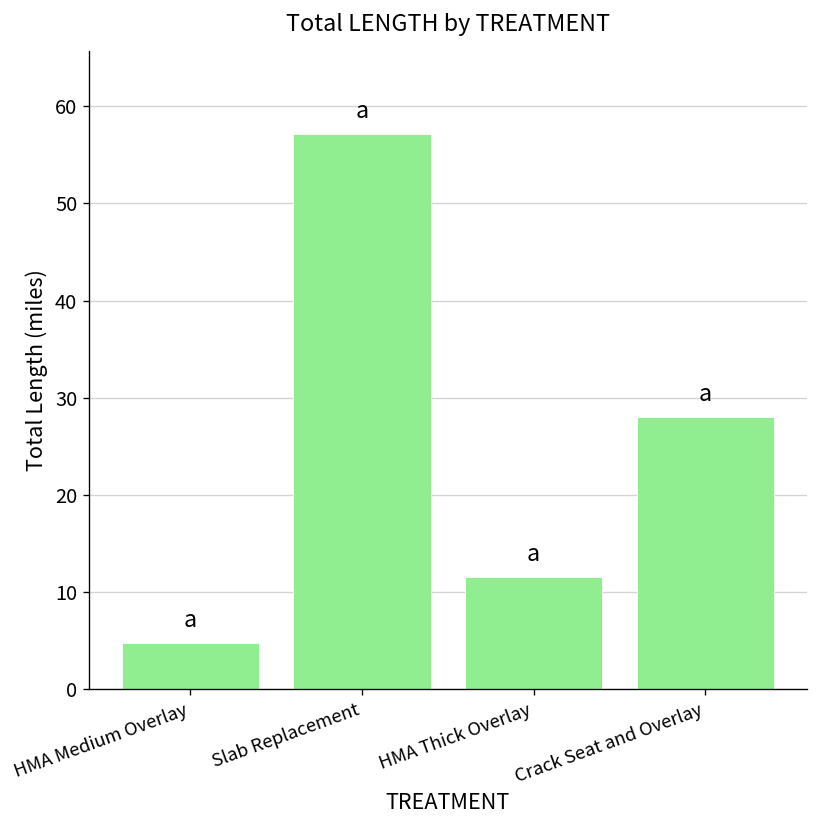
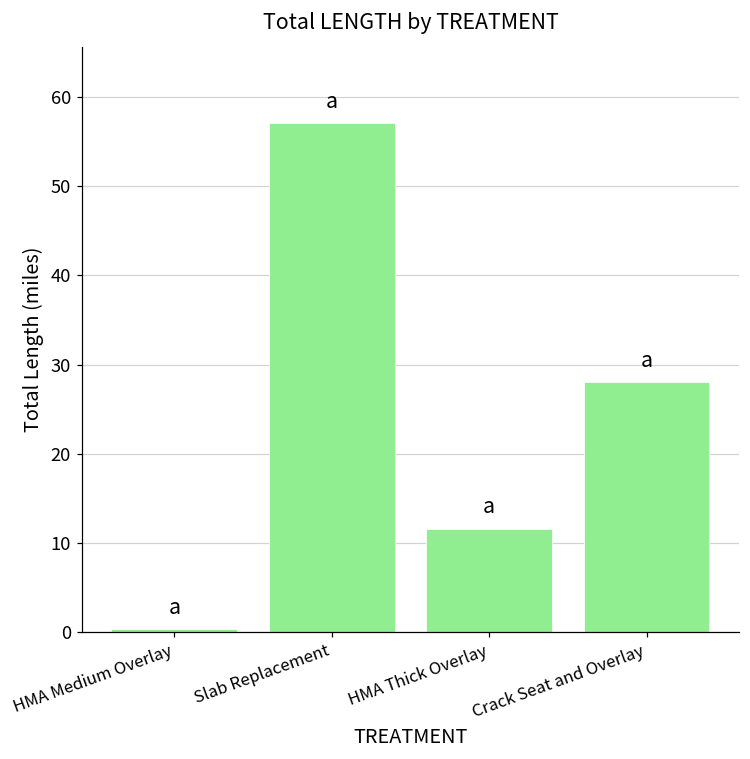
  {
-   "HMA Medium Overlay": 5,
+   "HMA Medium Overlay": 0,
    "Slab Replacement": 57,
    "HMA Thick Overlay": 12,
    "Crack Seat and Overlay": 28
  }
